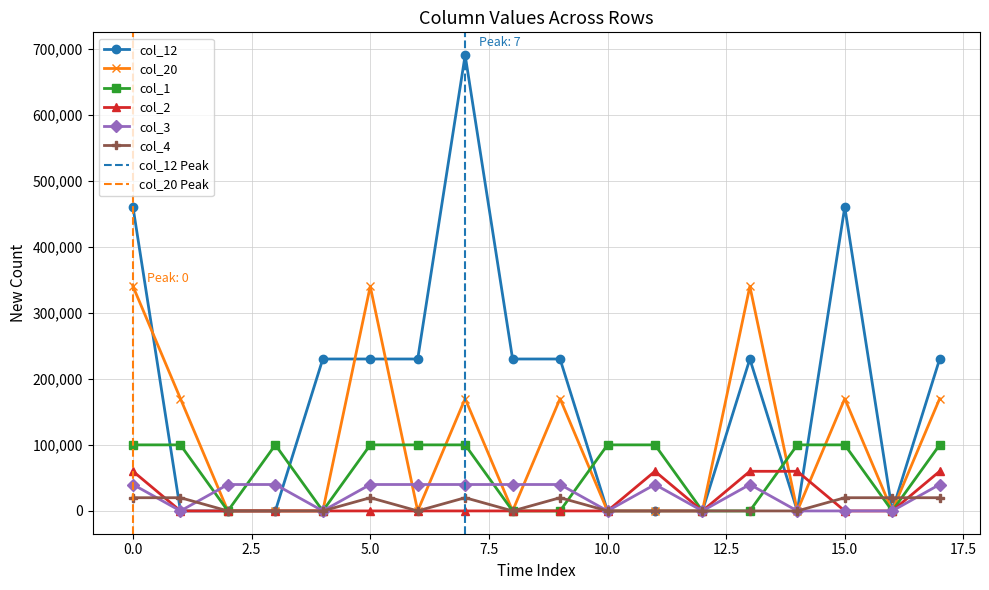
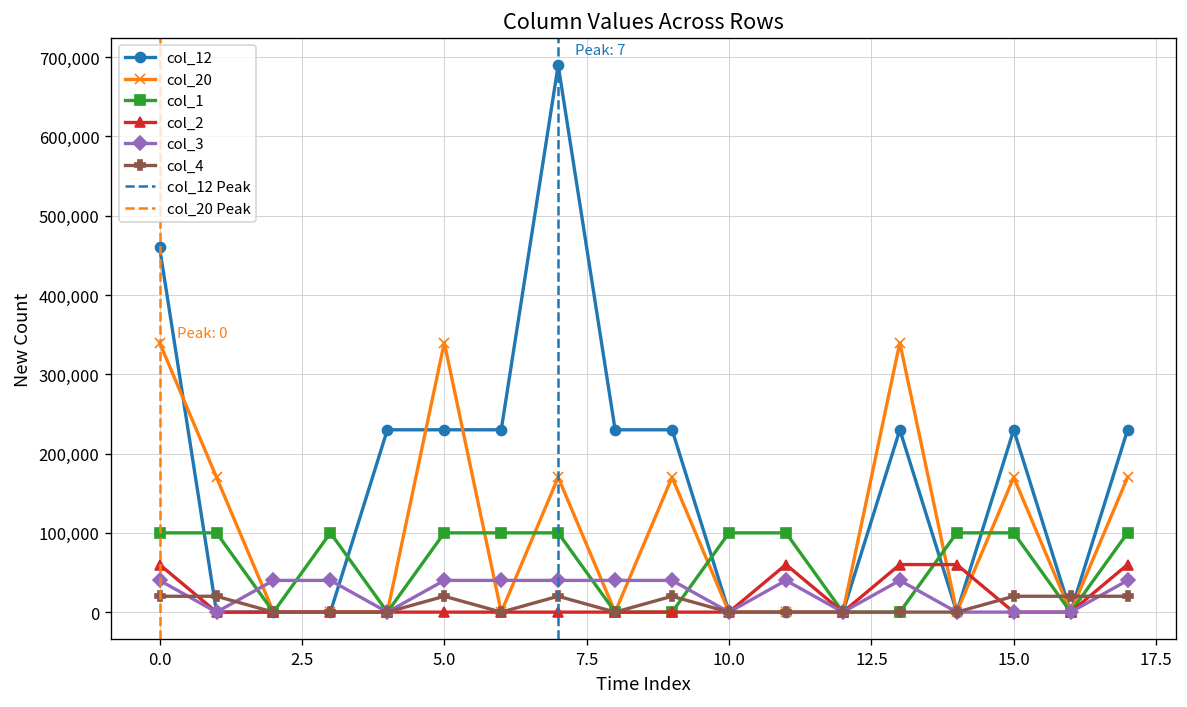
  {
    "col_12": {
      "0.0": "460,000",
      "5.0": "230,000",
-     "15.0": "460,000"
+     "15.0": "230,000"
    },
    "col_20": {
      "5.0": "340,000",
      "15.0": "170,000"
    },
    "col_1": {
      "0.0": "100,000",
      "5.0": "100,000",
      "10.0": "100,000",
      "15.0": "100,000"
    },
    "col_2": {
      "0.0": "60,000",
      "5.0": "0"
    },
    "col_3": {
      "0.0": "40,000",
      "5.0": "40,000"
    },
    "col_4": {
      "0.0": "20,000",
      "5.0": "20,000",
      "15.0": "20,000"
    }
  }
